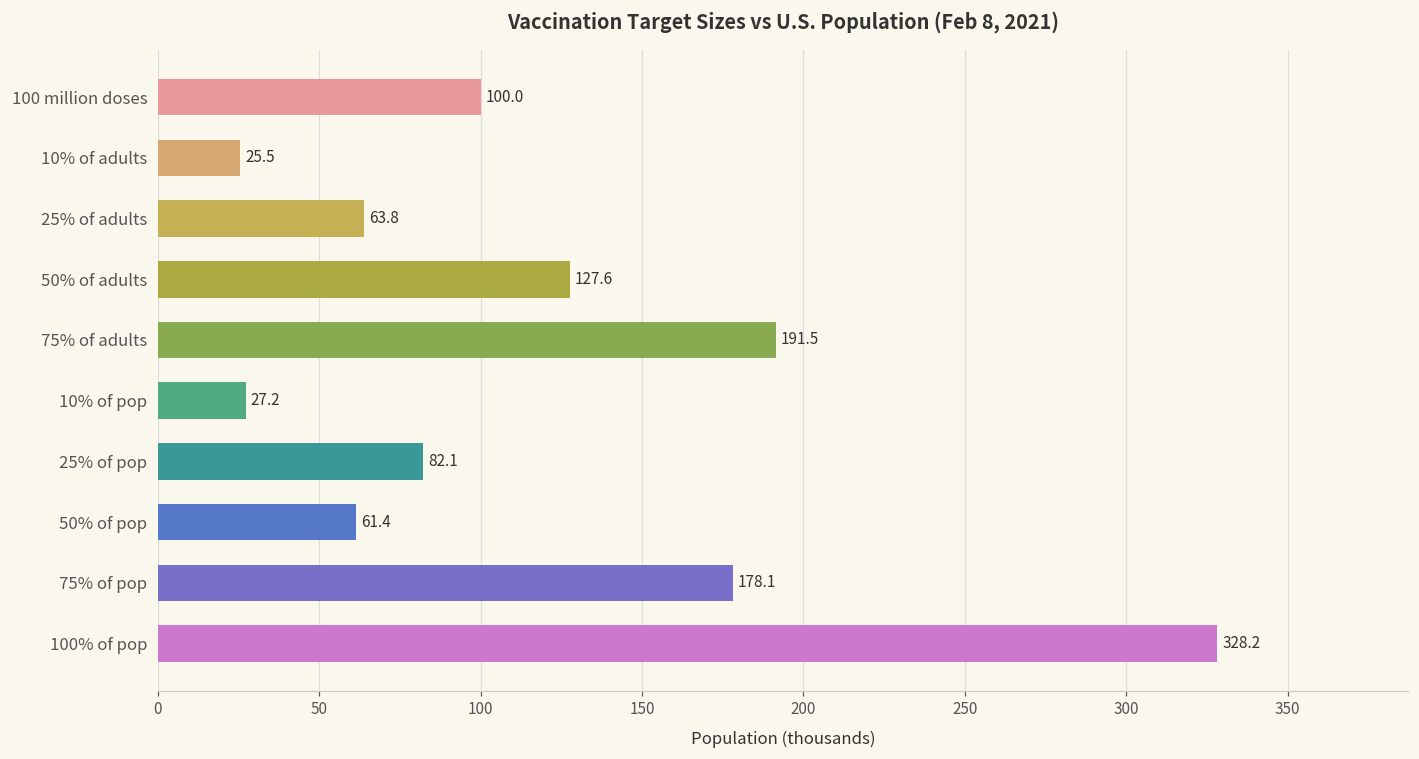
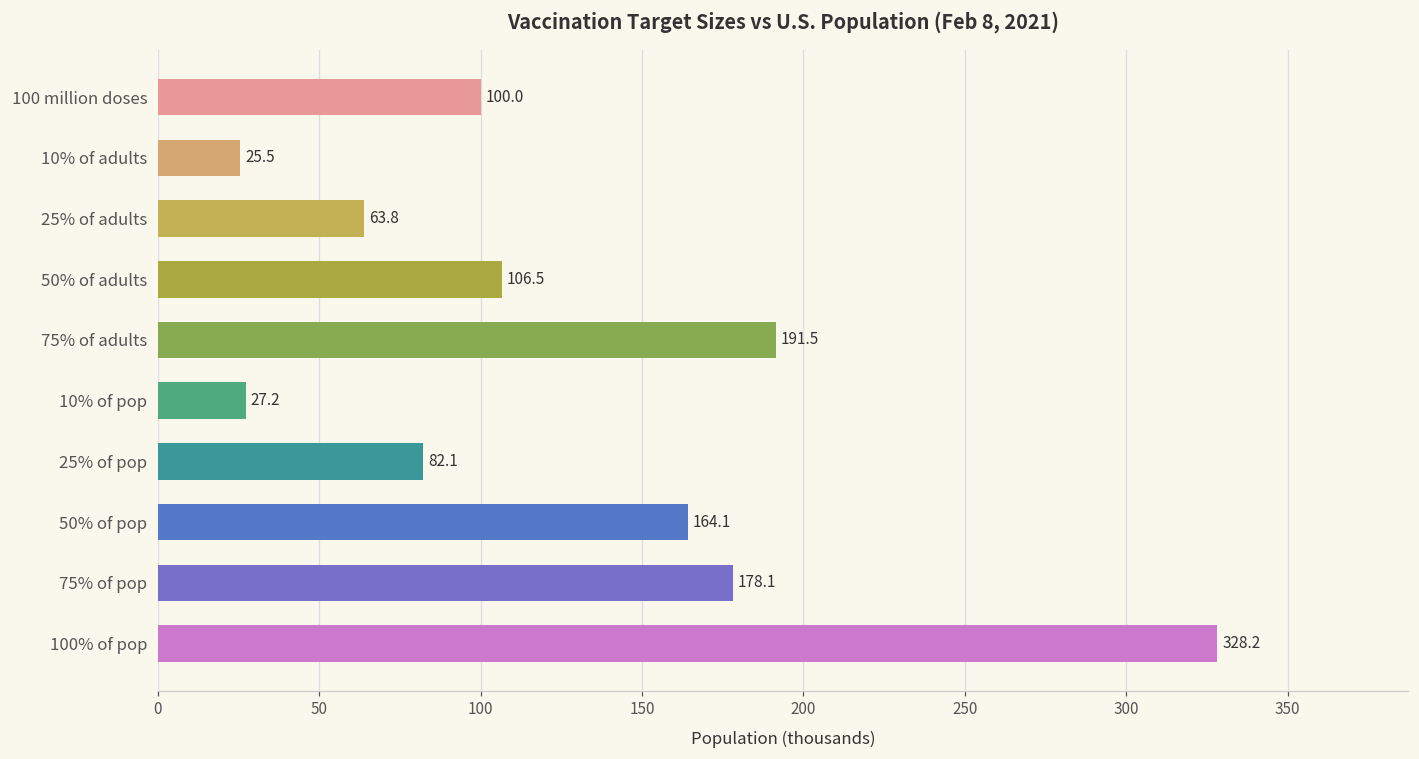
  {
    "100 million doses": 100.0,
    "10% of adults": 25.5,
    "25% of adults": 63.8,
-   "50% of adults": 127.6,
+   "50% of adults": 106.5,
    "75% of adults": 191.5,
    "10% of pop": 27.2,
    "25% of pop": 82.1,
-   "50% of pop": 61.4,
+   "50% of pop": 164.1,
    "75% of pop": 178.1,
    "100% of pop": 328.2
  }
